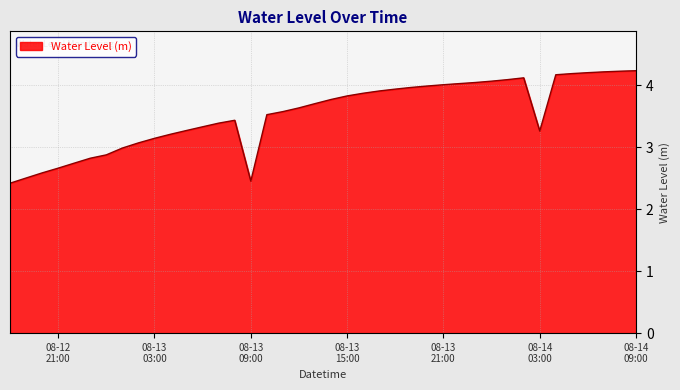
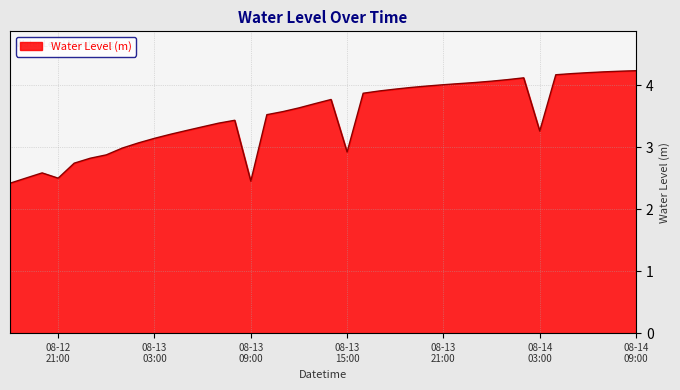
  {
-   "08-12 21:00": 2.7,
+   "08-12 21:00": 2.5,
    "08-13 03:00": 3.1,
    "08-13 09:00": 2.5,
-   "08-13 15:00": 3.8,
+   "08-13 15:00": 2.9,
    "08-13 21:00": 4.0,
    "08-14 03:00": 3.3,
    "08-14 09:00": 4.2
  }
